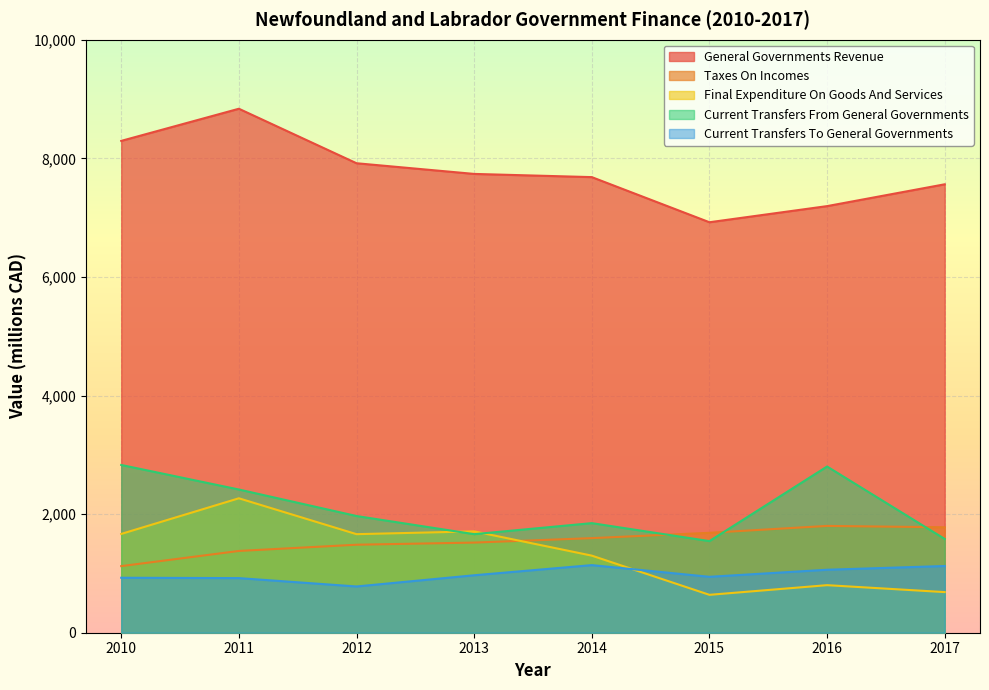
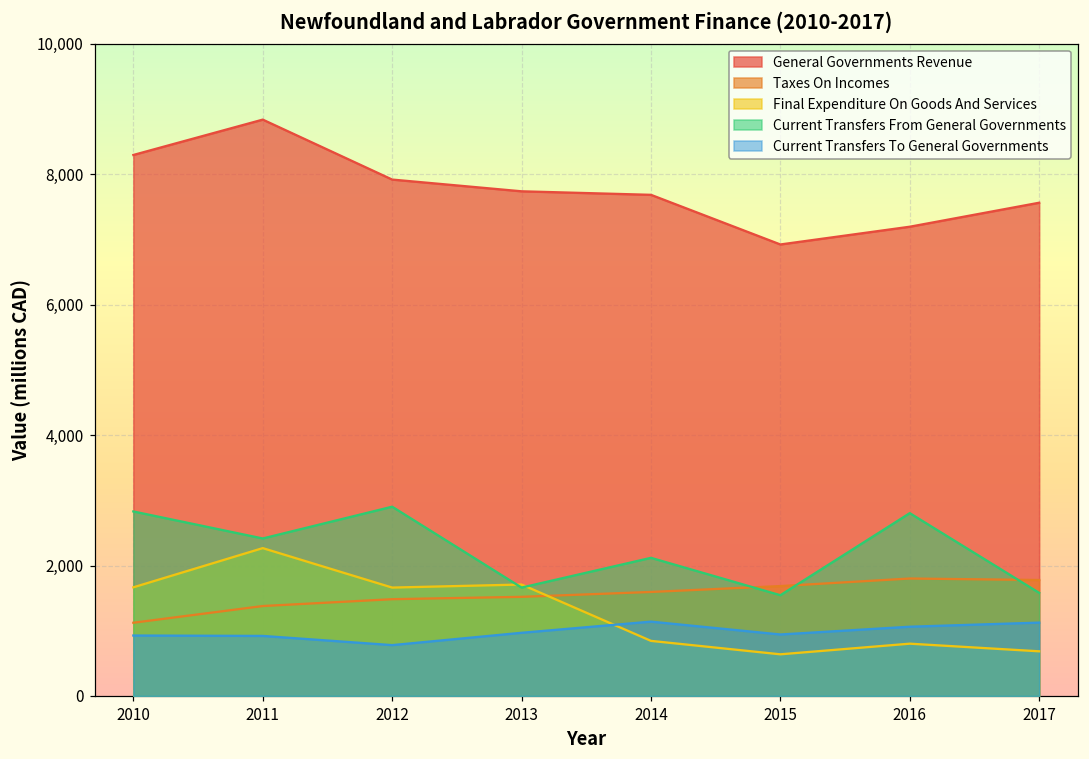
  {
    "Final Expenditure On Goods And Services": {
      "2010": "1,700",
      "2011": "2,300",
      "2012": "1,700",
      "2013": "1,700",
-     "2014": "1,300",
+     "2014": "800",
      "2015": "600",
      "2016": "800",
      "2017": "700"
    },
    "Current Transfers From General Governments": {
      "2010": "2,800",
      "2011": "2,400",
-     "2012": "2,000",
+     "2012": "2,900",
      "2013": "1,700",
-     "2014": "1,800",
+     "2014": "2,100",
      "2015": "1,500",
      "2016": "2,800",
      "2017": "1,600"
    },
    "Current Transfers To General Governments": {
      "2010": "900",
      "2011": "900",
      "2012": "800",
      "2013": "1,000",
      "2014": "1,100",
      "2015": "900",
      "2016": "1,100",
      "2017": "1,100"
    }
  }
